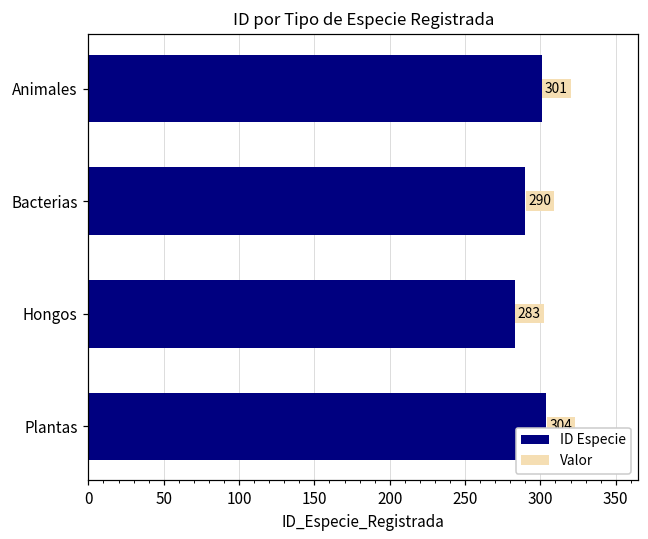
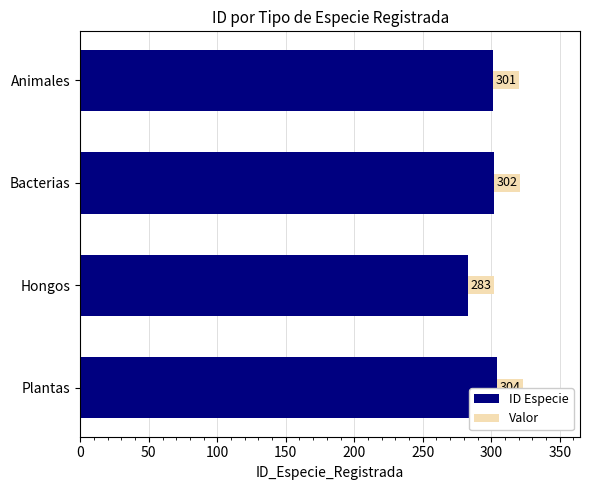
  {
-   "Bacterias": 290
+   "Bacterias": 302
  }
